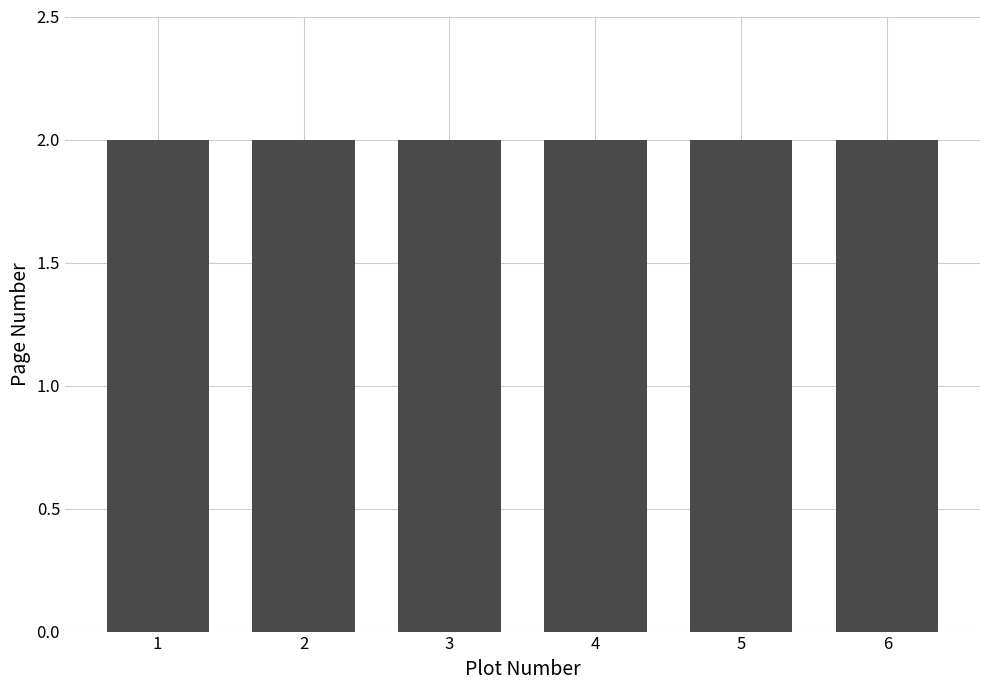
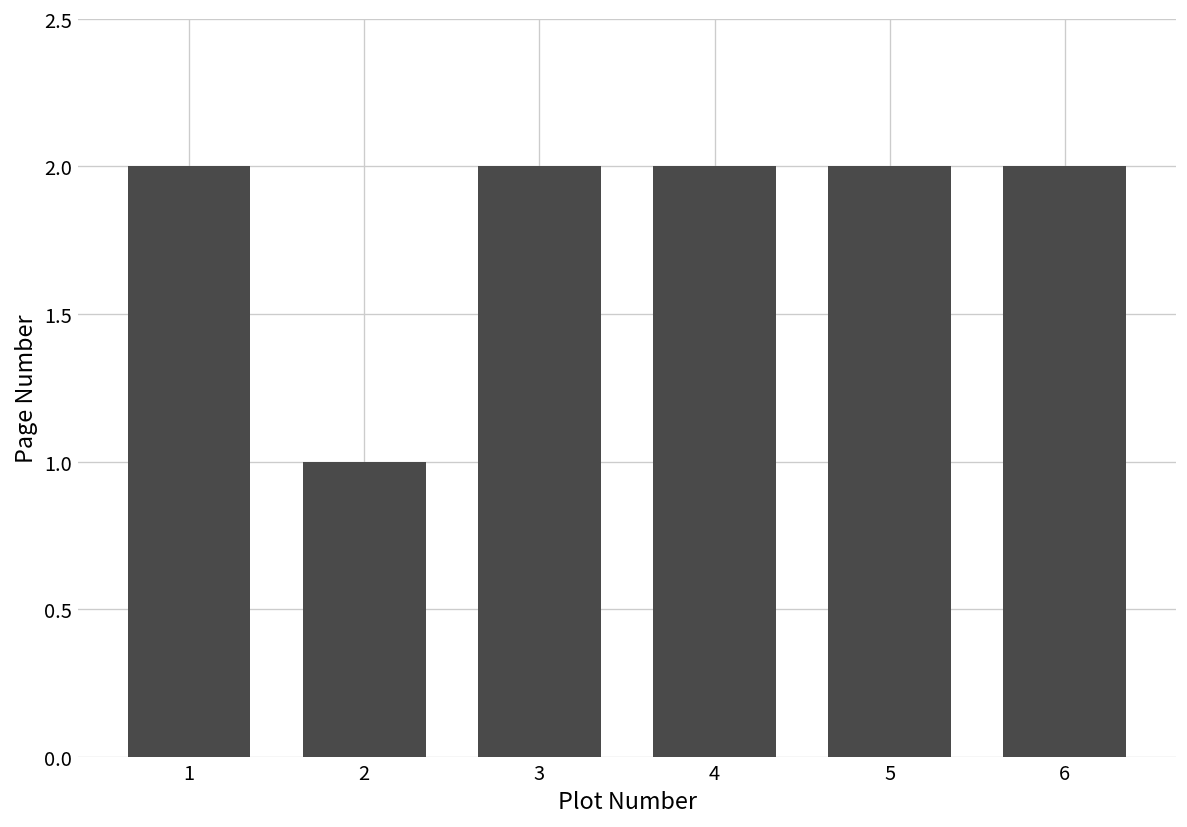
  {
    "1": 2,
-   "2": 2,
+   "2": 1,
    "3": 2,
    "4": 2,
    "5": 2,
    "6": 2
  }
